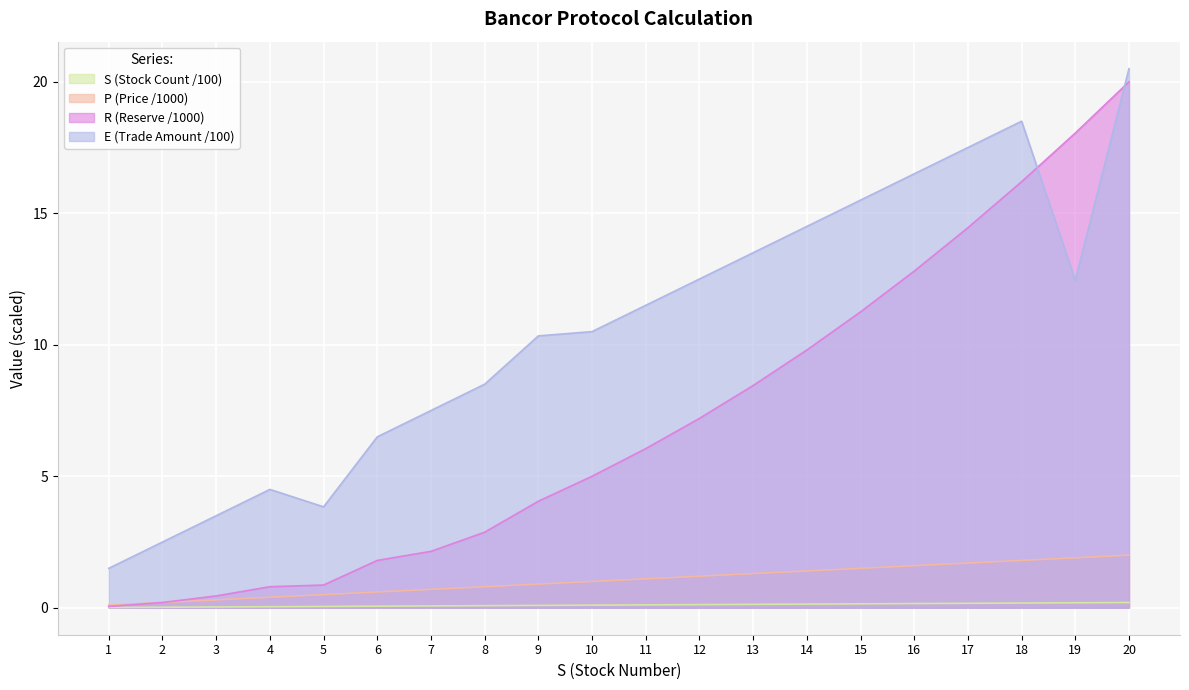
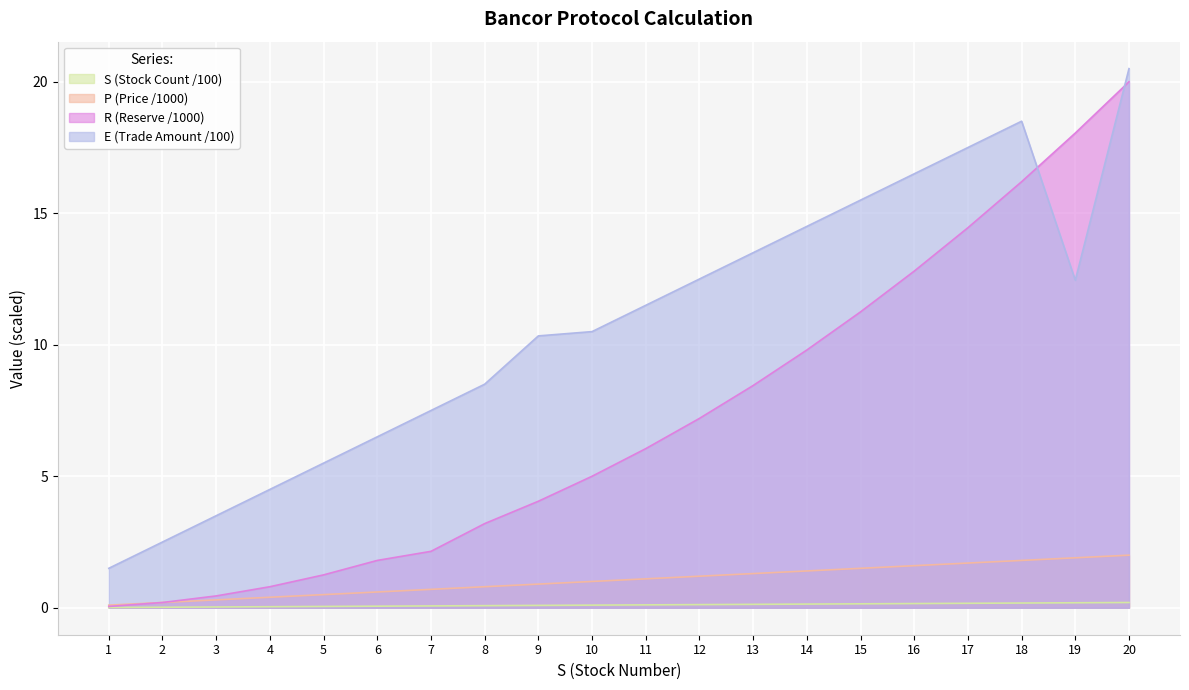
  {
    "R (Reserve /1000)": {
      "3": 0.5,
      "4": 0.8,
-     "5": 0.9,
+     "5": 1.3,
      "6": 1.8,
      "7": 2.1,
-     "8": 2.9,
+     "8": 3.2,
      "9": 4.1,
      "10": 5.0,
      "11": 6.1,
      "12": 7.2,
      "13": 8.5,
      "14": 9.8,
      "15": 11.3,
      "16": 12.8,
      "17": 14.5,
      "18": 16.2,
      "19": 18.1,
      "20": 20.0
    },
    "E (Trade Amount /100)": {
      "1": 1.5,
      "2": 2.5,
      "3": 3.5,
      "4": 4.5,
-     "5": 3.8,
+     "5": 5.5,
      "6": 6.5,
      "7": 7.5,
      "8": 8.5,
      "9": 10.3,
      "10": 10.5,
      "11": 11.5,
      "12": 12.5,
      "13": 13.5,
      "14": 14.5,
      "15": 15.5,
      "16": 16.5,
      "17": 17.5,
      "18": 18.5,
      "19": 12.5,
      "20": 20.5
    }
  }
